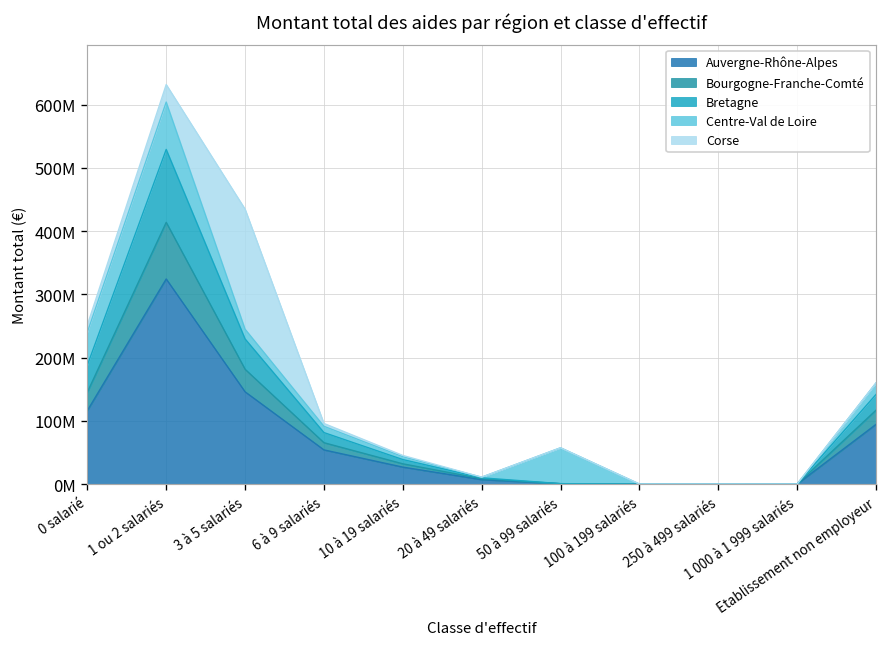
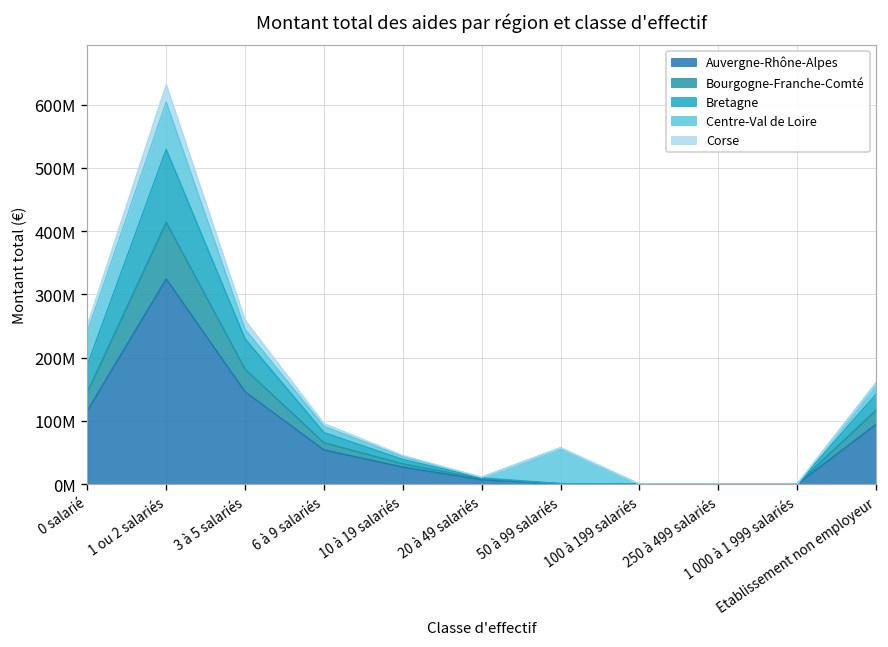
  {
    "Centre-Val de Loire": {
      "0 salarié": 50000000,
      "1 ou 2 salariés": 70000000,
      "3 à 5 salariés": 20000000
    },
    "Corse": {
      "0 salarié": 10000000,
      "1 ou 2 salariés": 30000000,
-     "3 à 5 salariés": 190000000
+     "3 à 5 salariés": 10000000
    }
  }
